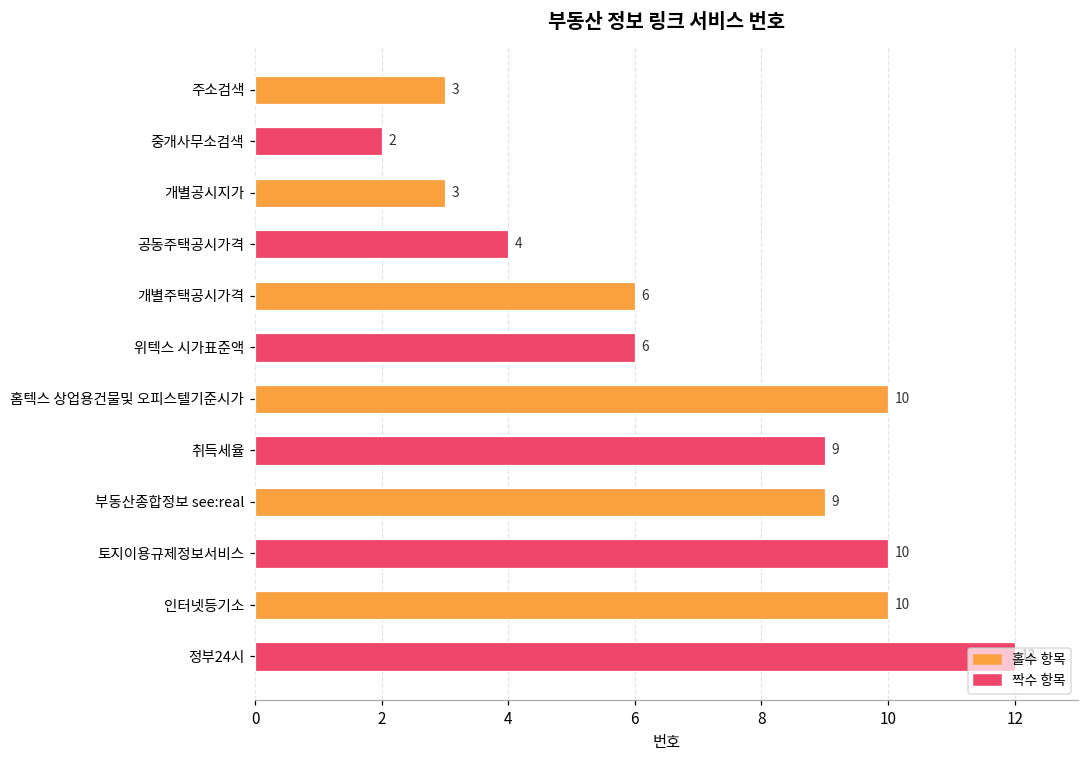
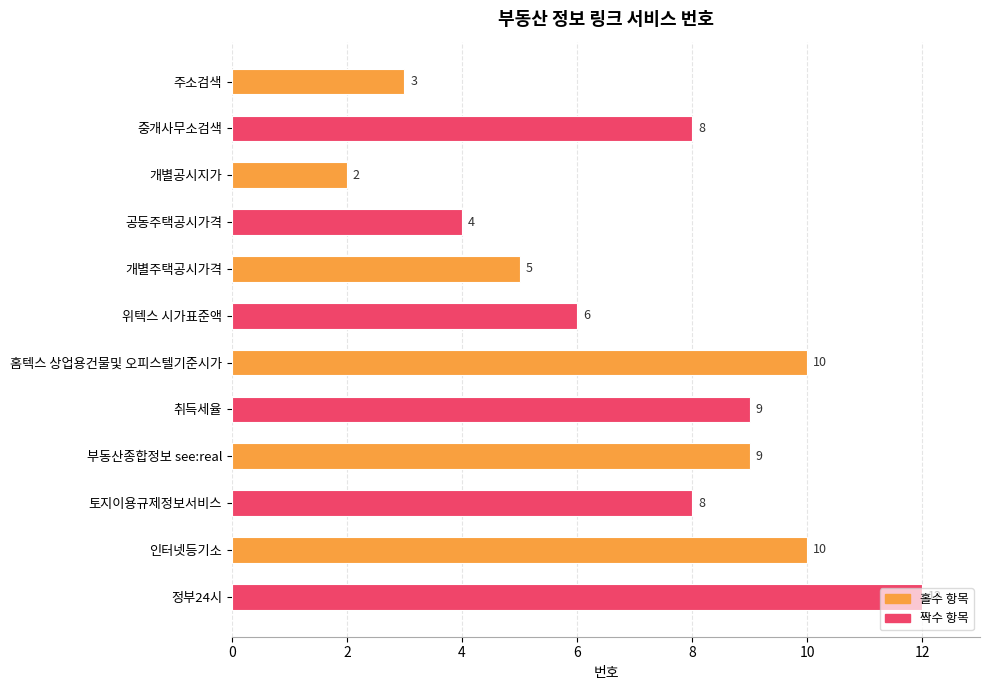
  {
    "주소검색": 3,
-   "중개사무소검색": 2,
-   "개별공시지가": 3,
+   "중개사무소검색": 8,
+   "개별공시지가": 2,
    "공동주택공시가격": 4,
-   "개별주택공시가격": 6,
+   "개별주택공시가격": 5,
    "위텍스 시가표준액": 6,
    "홈텍스 상업용건물및 오피스텔기준시가": 10,
    "취득세율": 9,
    "부동산종합정보 see:real": 9,
-   "토지이용규제정보서비스": 10,
+   "토지이용규제정보서비스": 8,
    "인터넷등기소": 10
  }
